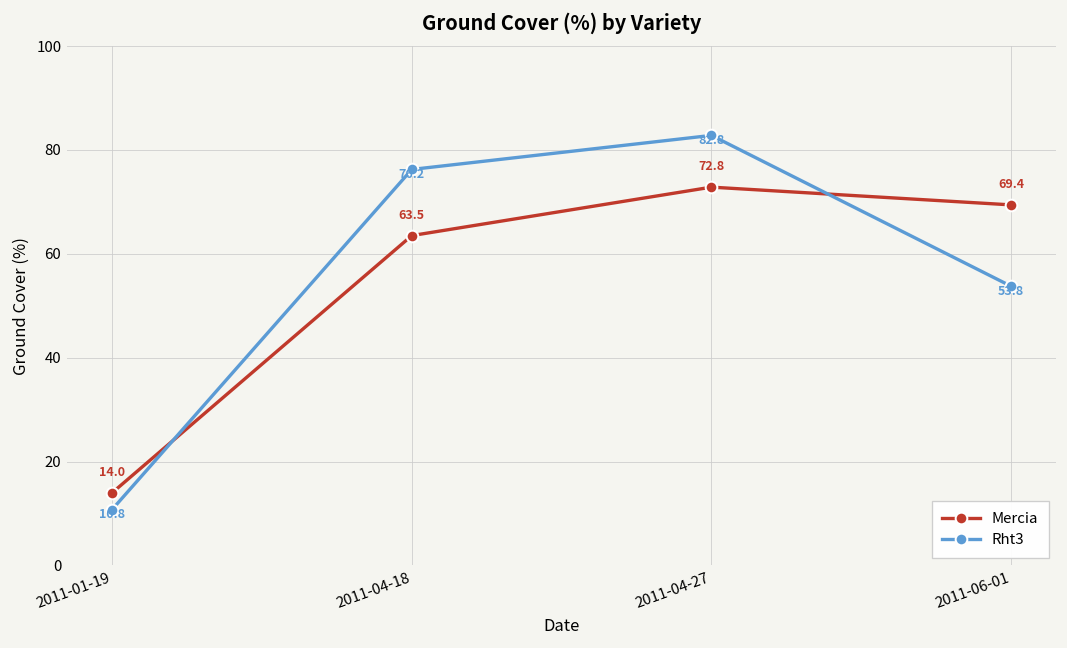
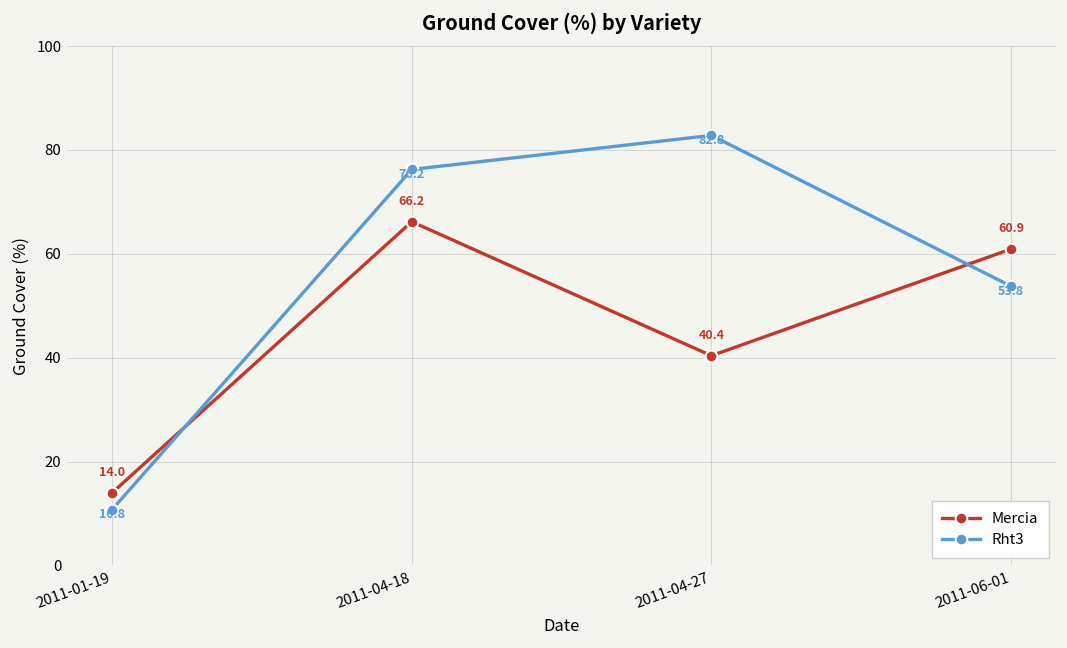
  {
    "Mercia": {
      "2011-01-19": 14.0,
-     "2011-04-18": 63.5,
-     "2011-04-27": 72.8,
-     "2011-06-01": 69.4
+     "2011-04-18": 66.2,
+     "2011-04-27": 40.4,
+     "2011-06-01": 60.9
    },
    "Rht3": {
      "2011-01-19": 10.8,
      "2011-04-18": 76.2,
      "2011-04-27": 82.8,
      "2011-06-01": 53.8
    }
  }
